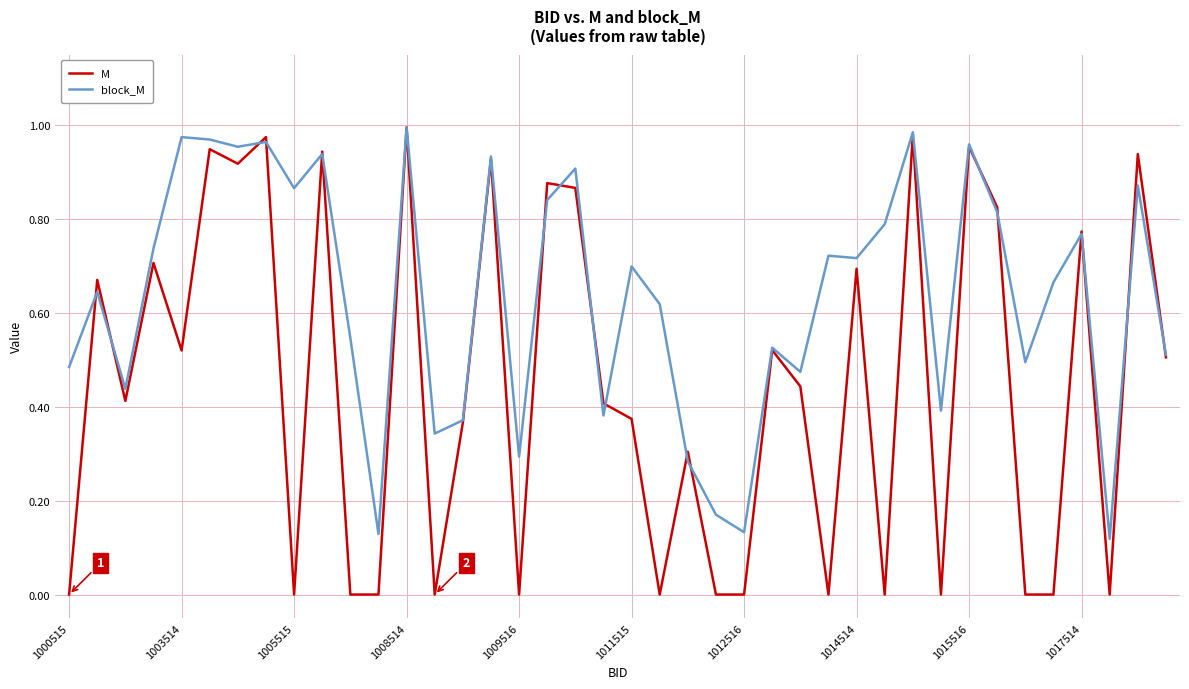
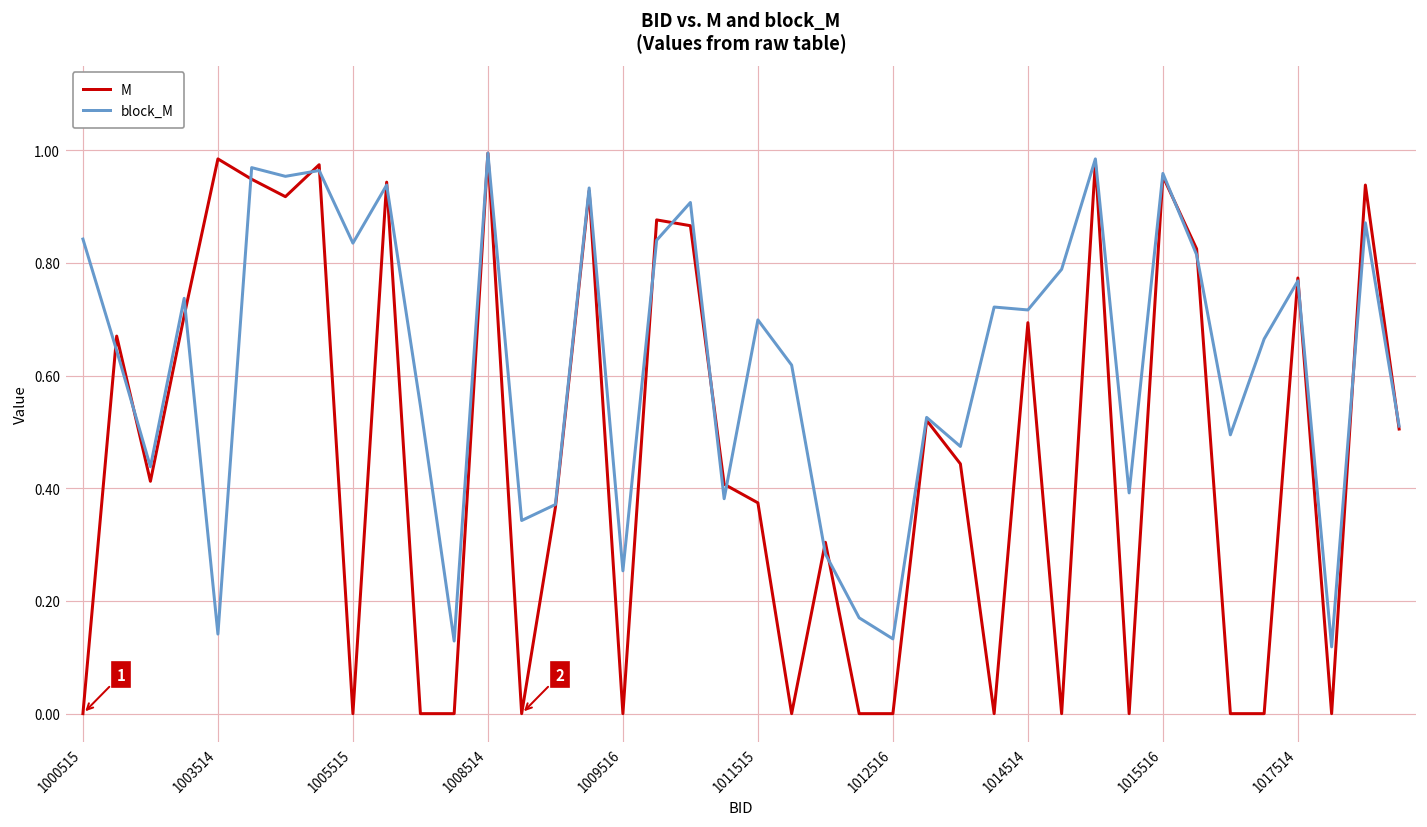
  {
    "M": {
      "1000515": 0.00,
-     "1003514": 0.52,
+     "1003514": 0.98,
      "1005515": 0.00,
      "1009516": 0.00,
      "1011515": 0.37,
      "1012516": 0.00,
      "1014514": 0.69
    },
    "block_M": {
-     "1000515": 0.48,
-     "1003514": 0.97,
-     "1005515": 0.87,
-     "1009516": 0.29,
+     "1000515": 0.84,
+     "1003514": 0.14,
+     "1005515": 0.84,
+     "1009516": 0.25,
      "1011515": 0.70,
      "1012516": 0.13,
      "1014514": 0.72
    }
  }
